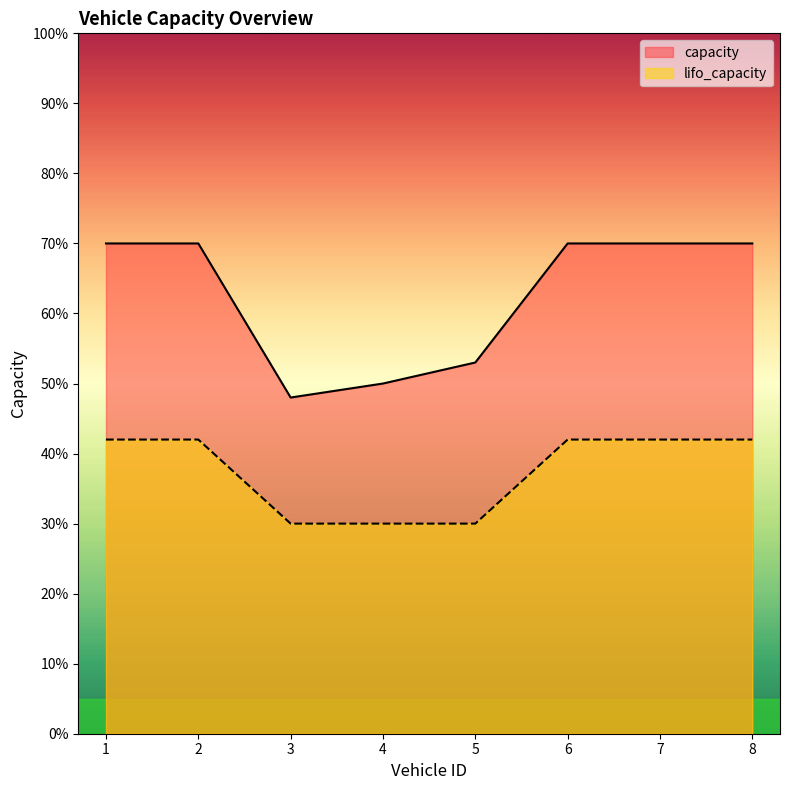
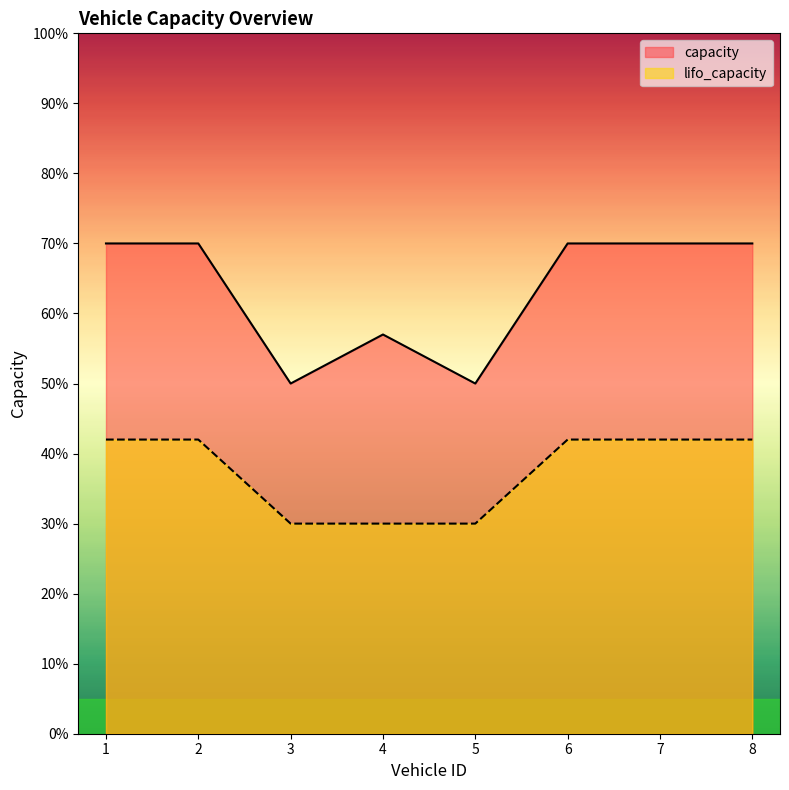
  {
    "capacity": {
      "1": "70%",
      "2": "70%",
-     "3": "48%",
-     "4": "50%",
-     "5": "53%",
+     "3": "50%",
+     "4": "57%",
+     "5": "50%",
      "6": "70%",
      "7": "70%",
      "8": "70%"
    },
    "lifo_capacity": {
      "1": "42%",
      "2": "42%",
      "3": "30%",
      "4": "30%",
      "5": "30%",
      "6": "42%",
      "7": "42%",
      "8": "42%"
    }
  }
